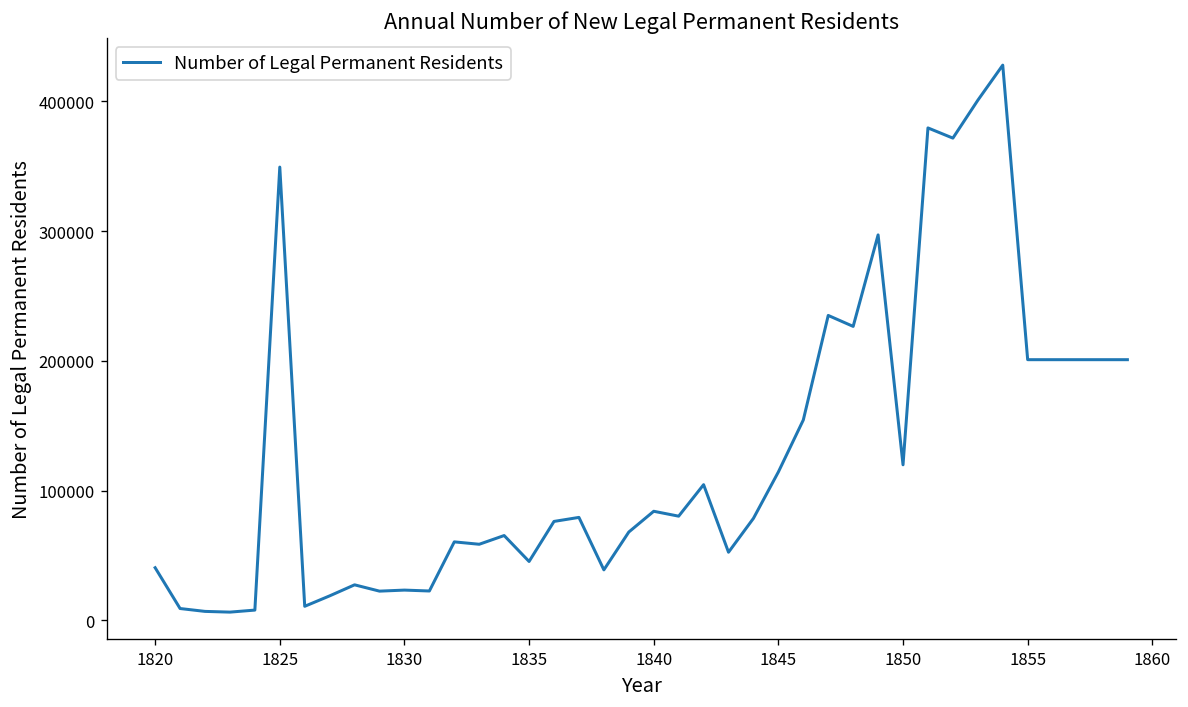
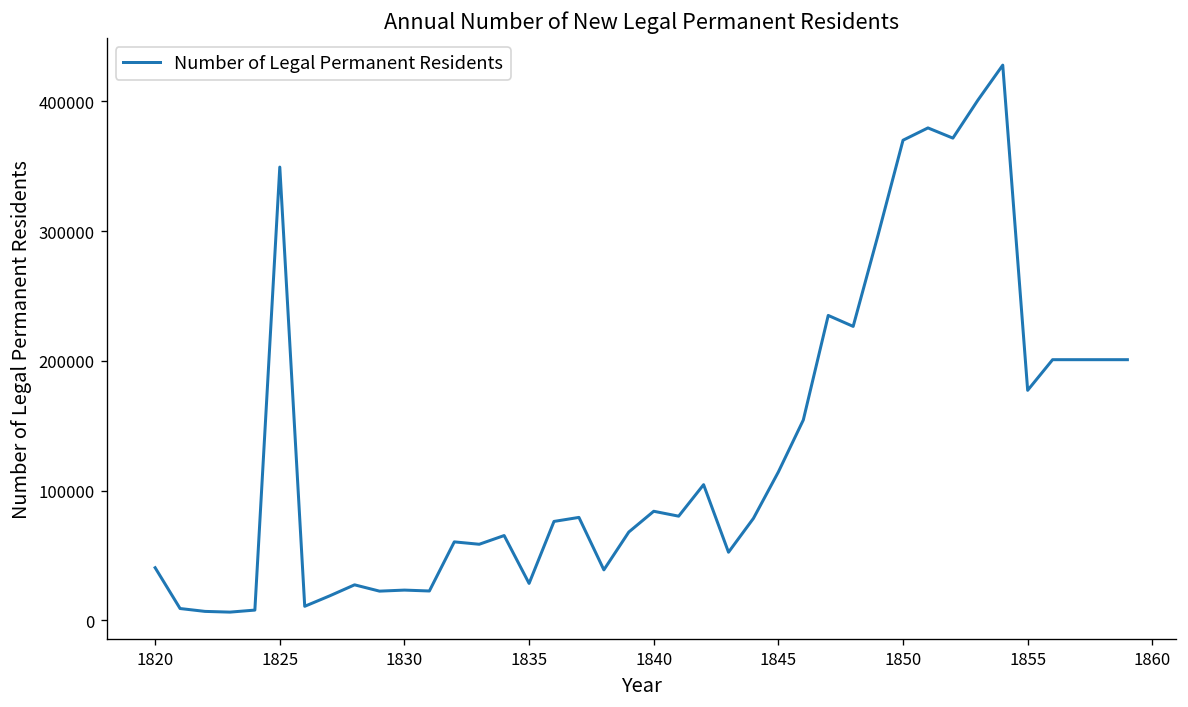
  {
    "1820": 41000,
    "1825": 349000,
    "1830": 23000,
-   "1835": 45000,
+   "1835": 28000,
    "1840": 84000,
    "1845": 114000,
-   "1850": 120000,
-   "1855": 201000
+   "1850": 370000,
+   "1855": 177000
  }
